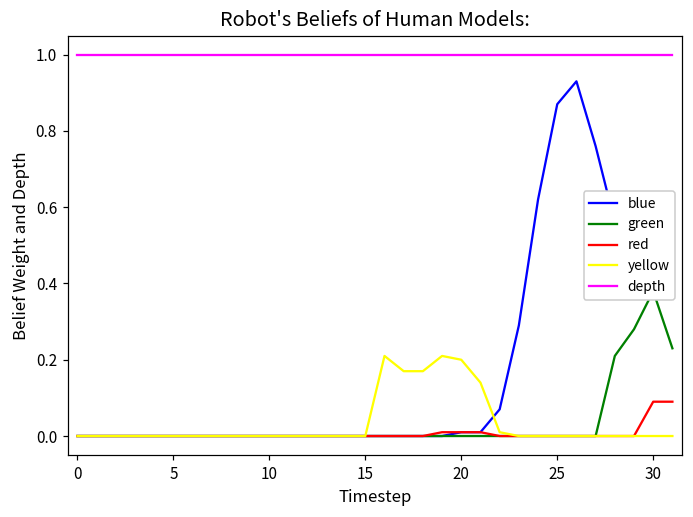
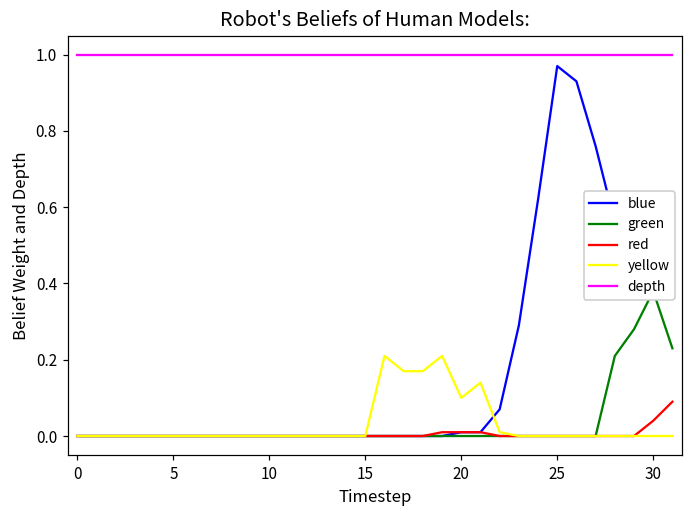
  {
    "blue": {
-     "25": 0.87
+     "25": 0.97
    },
    "green": {
      "20": 0.00
    },
    "red": {
-     "30": 0.09
+     "30": 0.04
    },
    "yellow": {
-     "20": 0.2,
+     "20": 0.1,
      "30": 0.0
    },
    "depth": {
      "0": 1.00,
      "5": 1.00,
      "10": 1.00,
      "15": 1.00,
      "20": 1.00,
      "25": 1.00,
      "30": 1.00
    }
  }
